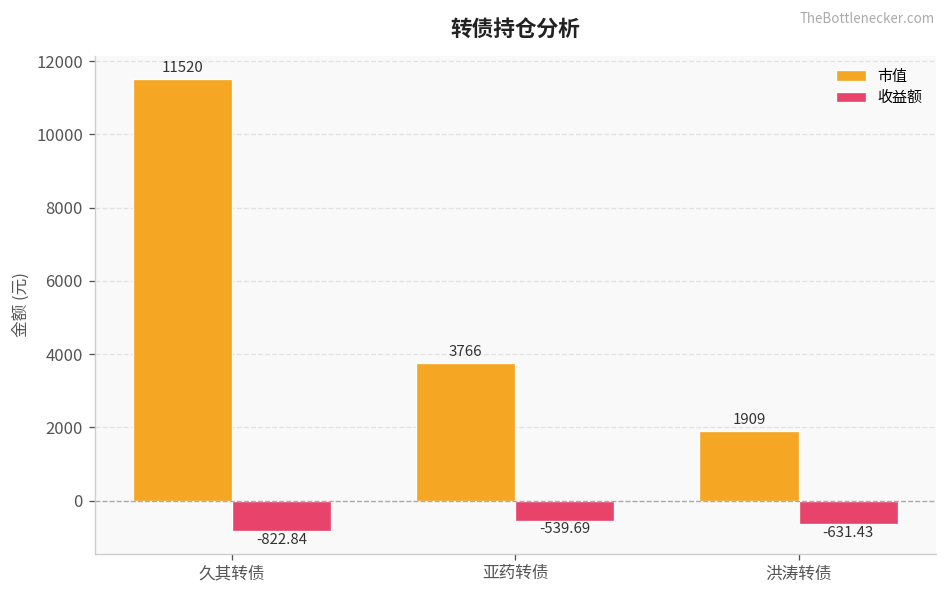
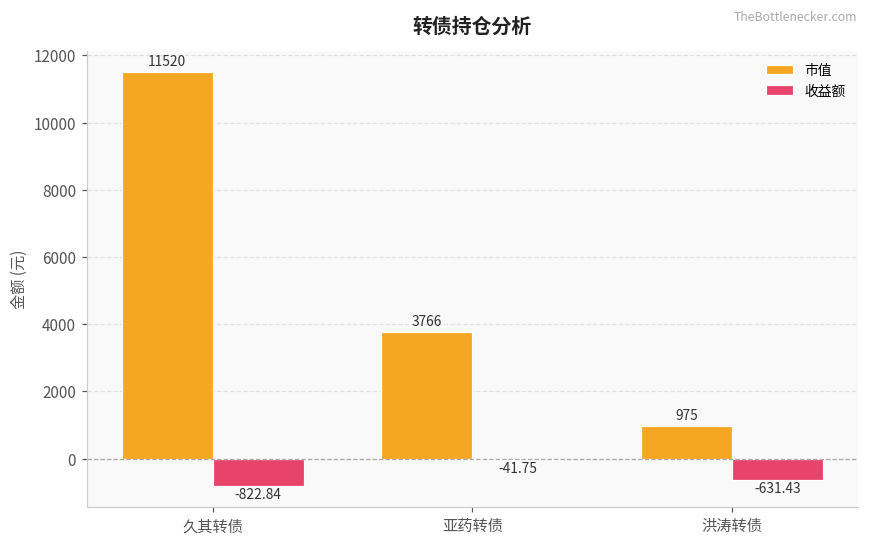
  {
    "市值": {
      "久其转债": 11520,
      "亚药转债": 3766,
-     "洪涛转债": 1909
+     "洪涛转债": 975
    },
    "收益额": {
      "久其转债": -822.84,
-     "亚药转债": -539.69,
+     "亚药转债": -41.75,
      "洪涛转债": -631.43
    }
  }
